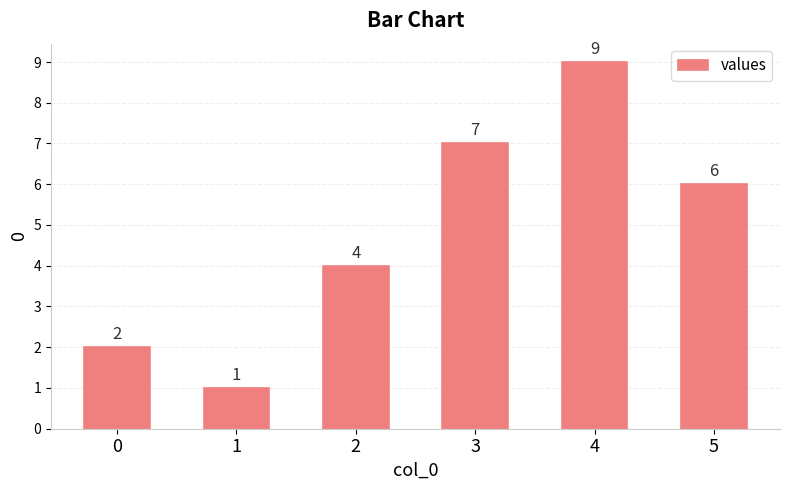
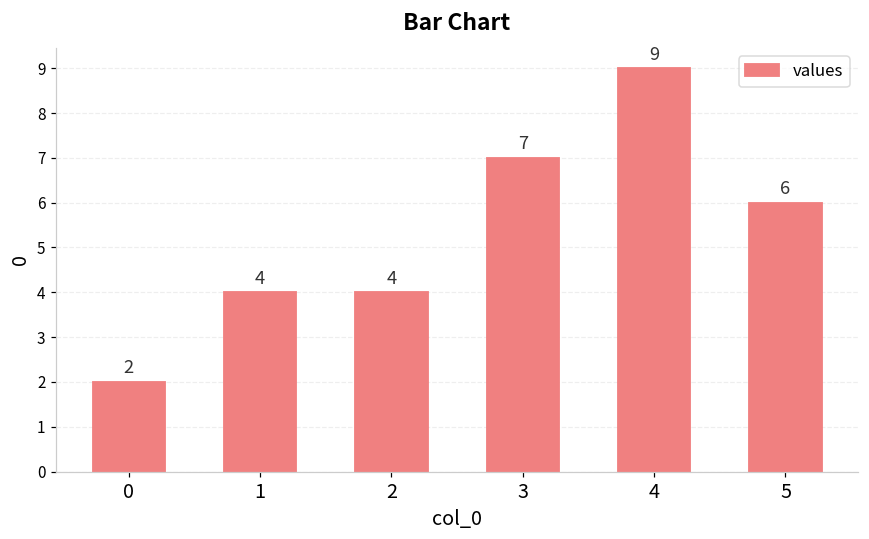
  {
    "0": 2,
-   "1": 1,
+   "1": 4,
    "2": 4,
    "3": 7,
    "4": 9,
    "5": 6
  }
